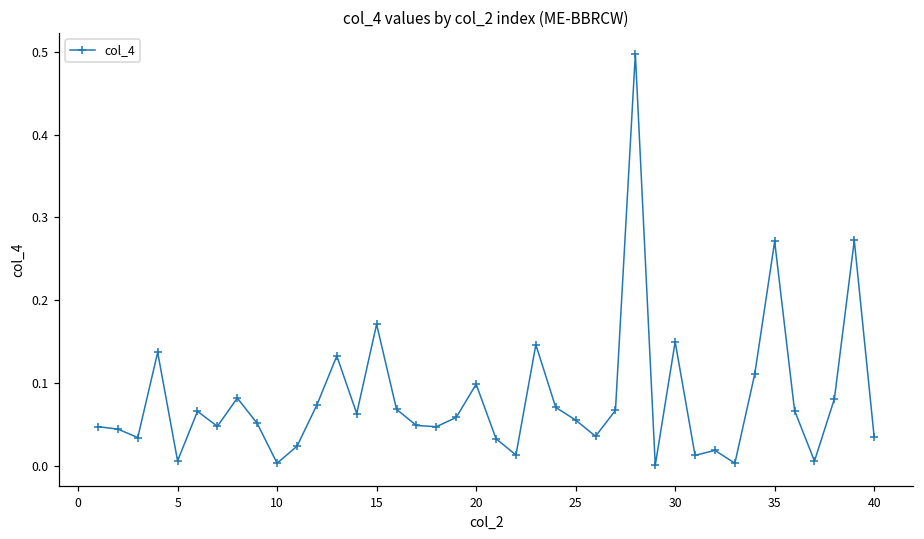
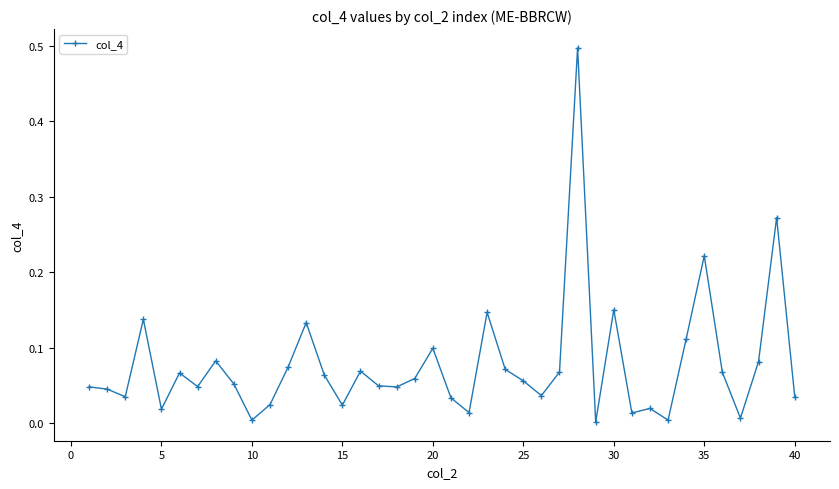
  {
-   "5": 0.01,
+   "5": 0.02,
    "10": 0.00,
-   "15": 0.17,
+   "15": 0.02,
    "20": 0.10,
    "25": 0.06,
    "30": 0.15,
-   "35": 0.27,
+   "35": 0.22,
    "40": 0.04
  }
